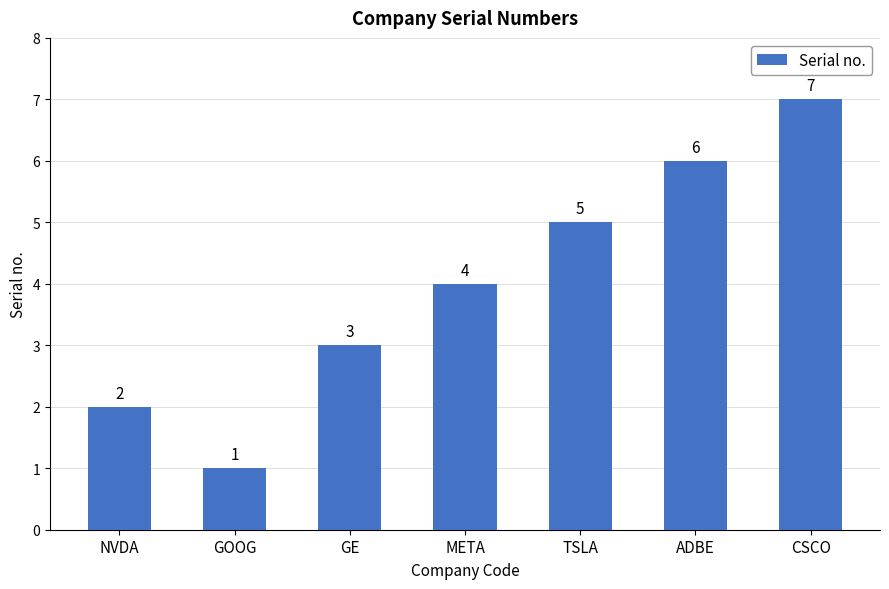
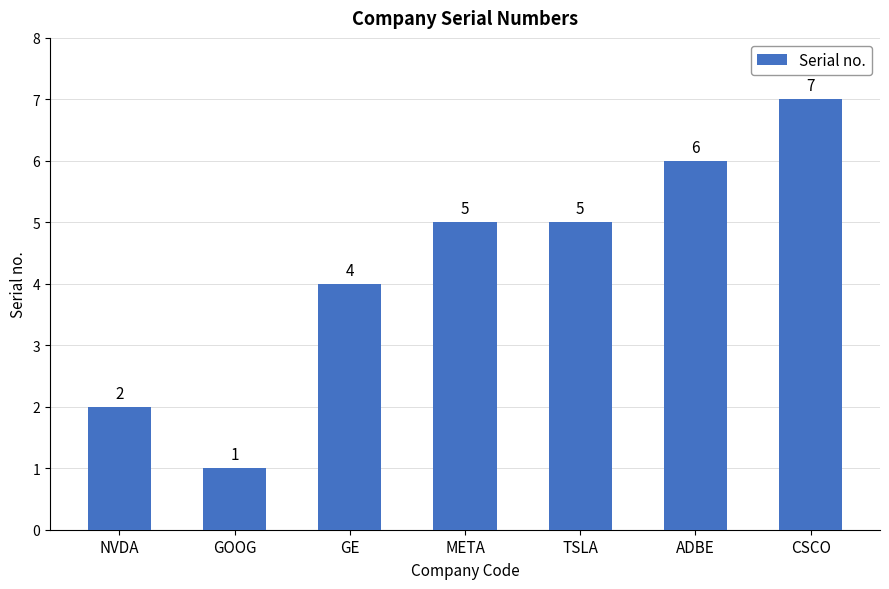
  {
    "NVDA": 2,
    "GOOG": 1,
-   "GE": 3,
-   "META": 4,
+   "GE": 4,
+   "META": 5,
    "TSLA": 5,
    "ADBE": 6,
    "CSCO": 7
  }
